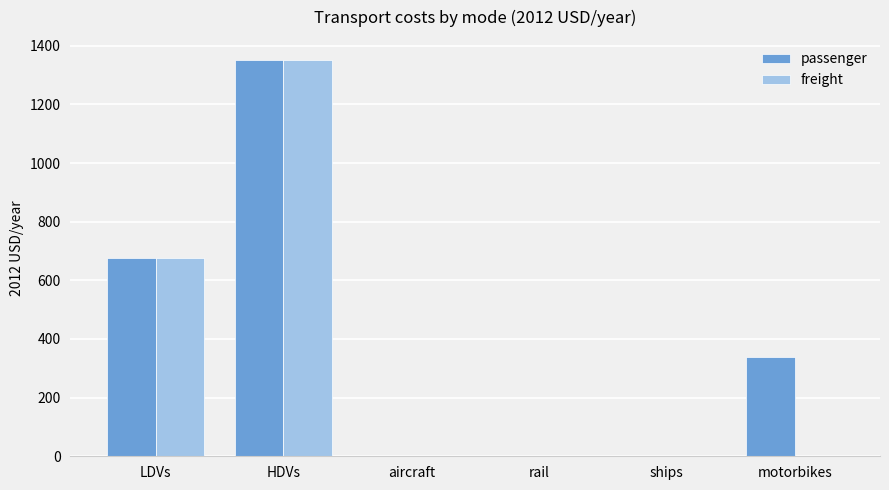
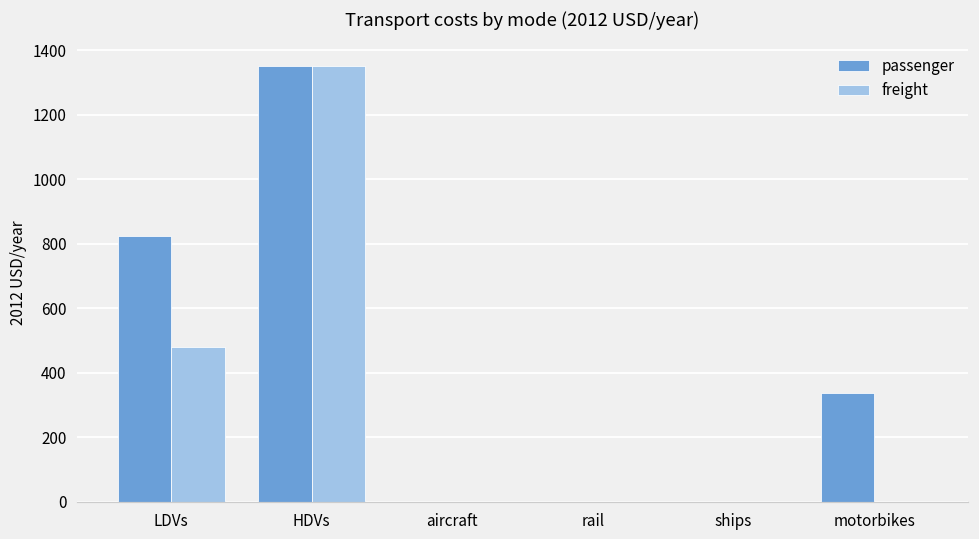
  {
    "passenger": {
-     "LDVs": 680,
+     "LDVs": 820,
      "HDVs": 1350,
      "aircraft": 0,
      "rail": 0,
      "ships": 0,
      "motorbikes": 340
    },
    "freight": {
-     "LDVs": 680,
+     "LDVs": 480,
      "HDVs": 1350,
      "aircraft": 0,
      "rail": 0,
      "ships": 0,
      "motorbikes": 0
    }
  }
